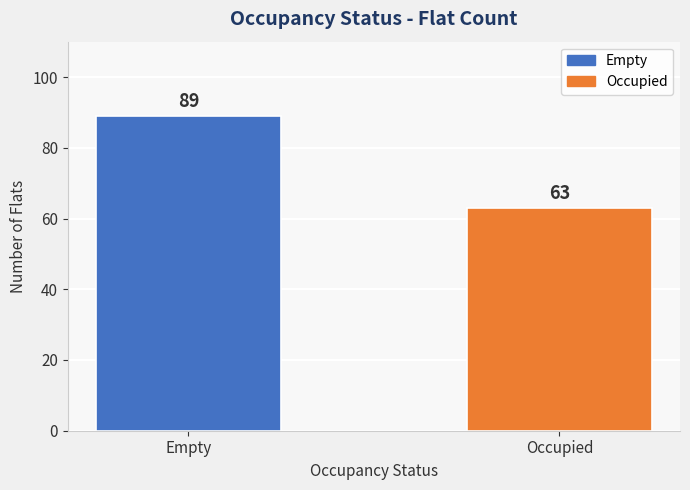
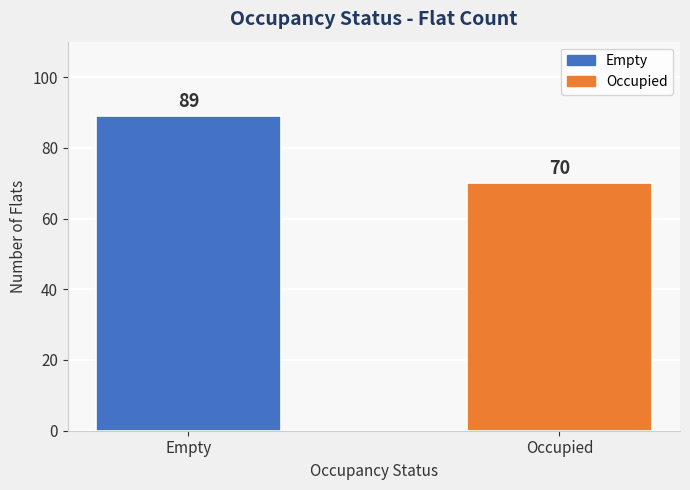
  {
    "Empty": 89,
-   "Occupied": 63
+   "Occupied": 70
  }
